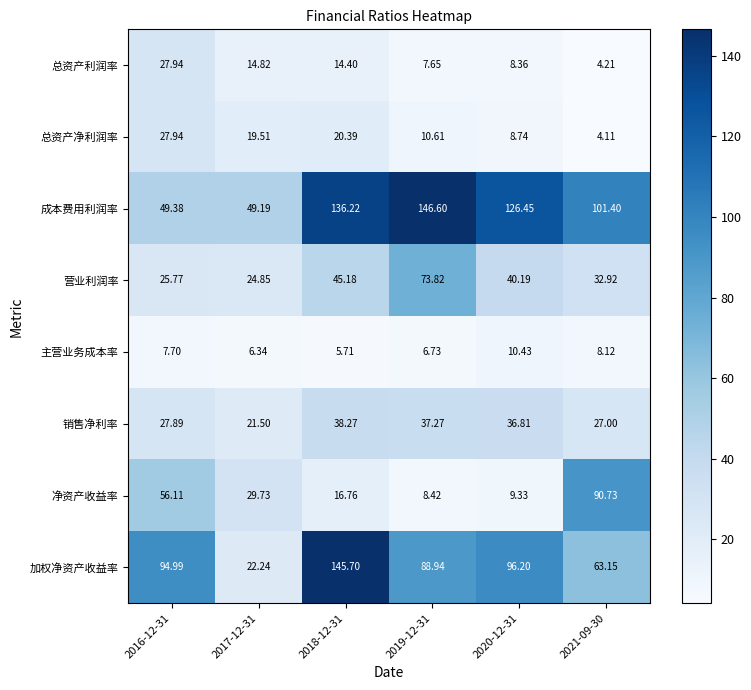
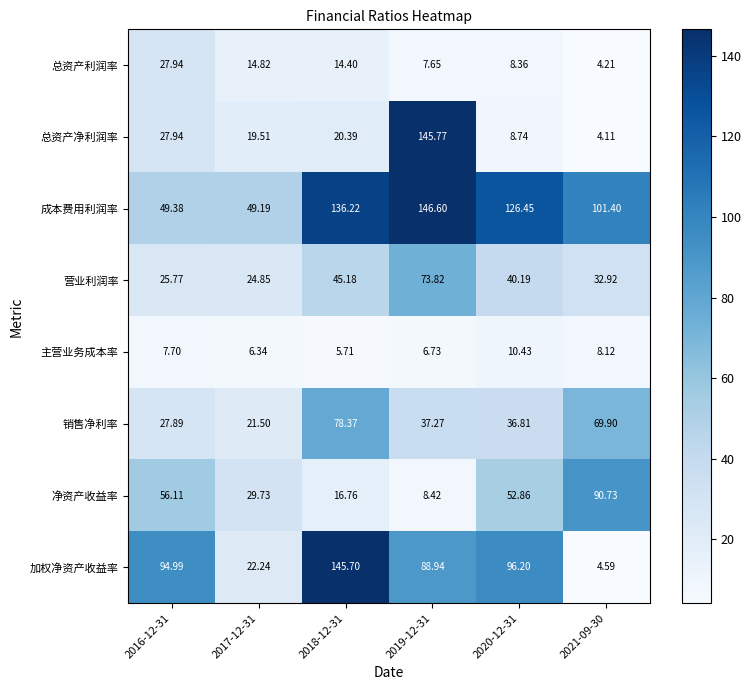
  {
    "总资产利润率": {
      "2016-12-31": 27.94,
      "2017-12-31": 14.82,
      "2018-12-31": 14.40,
      "2019-12-31": 7.65,
      "2020-12-31": 8.36,
      "2021-09-30": 4.21
    },
    "总资产净利润率": {
      "2016-12-31": 27.94,
      "2017-12-31": 19.51,
      "2018-12-31": 20.39,
-     "2019-12-31": 10.61,
+     "2019-12-31": 145.77,
      "2020-12-31": 8.74,
      "2021-09-30": 4.11
    },
    "成本费用利润率": {
      "2016-12-31": 49.38,
      "2017-12-31": 49.19,
      "2018-12-31": 136.22,
      "2019-12-31": 146.60,
      "2020-12-31": 126.45,
      "2021-09-30": 101.40
    },
    "营业利润率": {
      "2016-12-31": 25.77,
      "2017-12-31": 24.85,
      "2018-12-31": 45.18,
      "2019-12-31": 73.82,
      "2020-12-31": 40.19,
      "2021-09-30": 32.92
    },
    "主营业务成本率": {
      "2016-12-31": 7.70,
      "2017-12-31": 6.34,
      "2018-12-31": 5.71,
      "2019-12-31": 6.73,
      "2020-12-31": 10.43,
      "2021-09-30": 8.12
    },
    "销售净利率": {
      "2016-12-31": 27.89,
      "2017-12-31": 21.50,
-     "2018-12-31": 38.27,
+     "2018-12-31": 78.37,
      "2019-12-31": 37.27,
      "2020-12-31": 36.81,
-     "2021-09-30": 27.00
+     "2021-09-30": 69.90
    },
    "净资产收益率": {
      "2016-12-31": 56.11,
      "2017-12-31": 29.73,
      "2018-12-31": 16.76,
      "2019-12-31": 8.42,
-     "2020-12-31": 9.33,
+     "2020-12-31": 52.86,
      "2021-09-30": 90.73
    },
    "加权净资产收益率": {
      "2016-12-31": 94.99,
      "2017-12-31": 22.24,
      "2018-12-31": 145.70,
      "2019-12-31": 88.94,
      "2020-12-31": 96.20,
-     "2021-09-30": 63.15
+     "2021-09-30": 4.59
    }
  }
